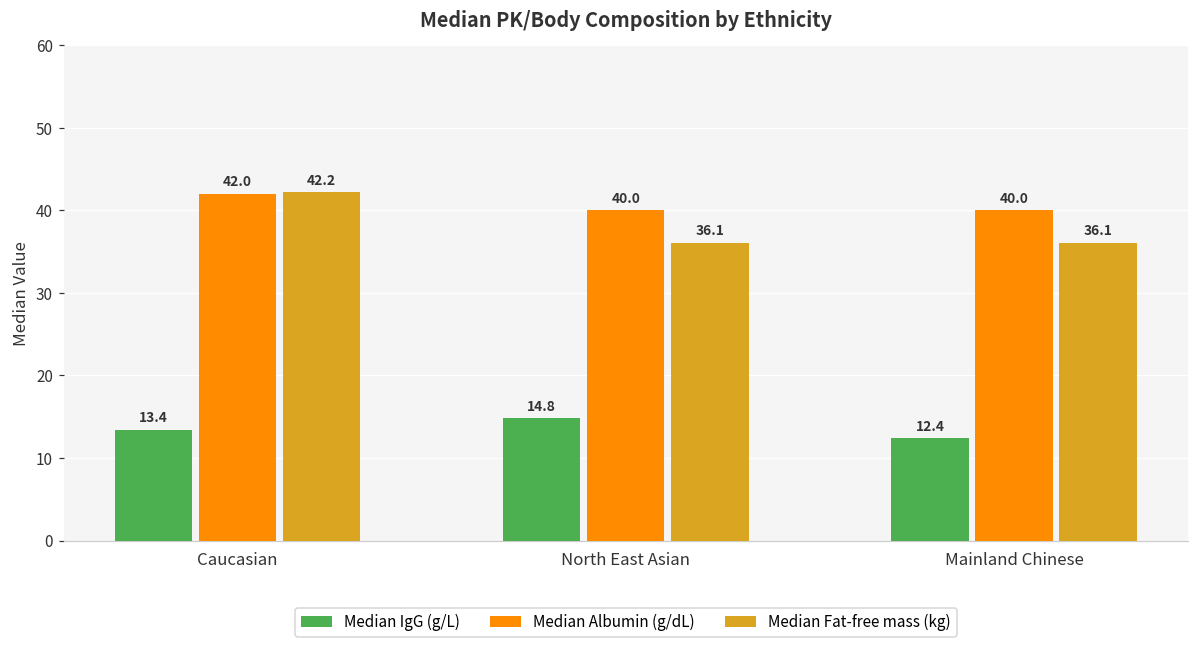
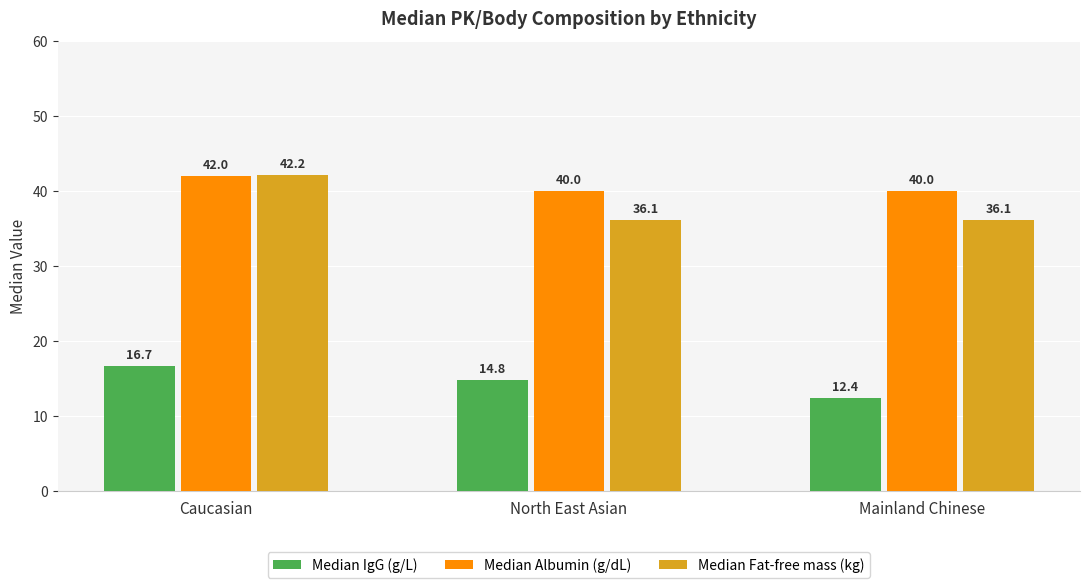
  {
    "Median IgG (g/L)": {
-     "Caucasian": 13.4,
+     "Caucasian": 16.7,
      "North East Asian": 14.8,
      "Mainland Chinese": 12.4
    }
  }
